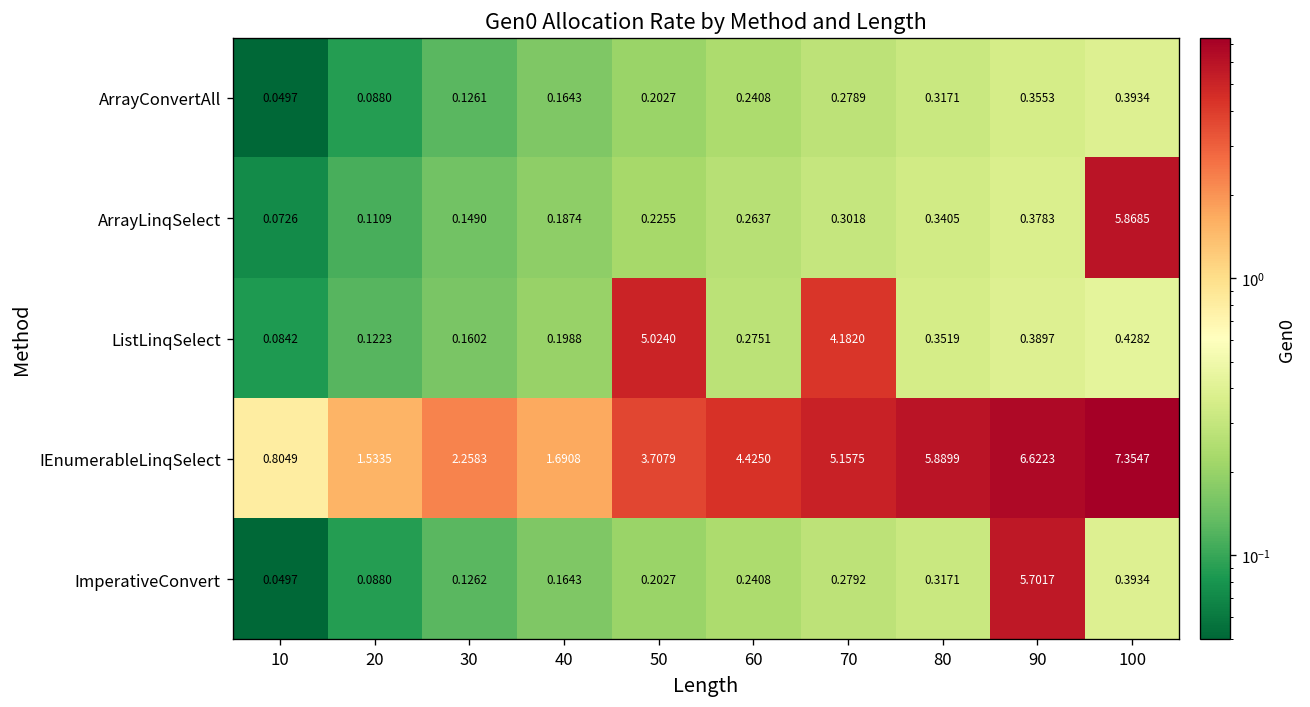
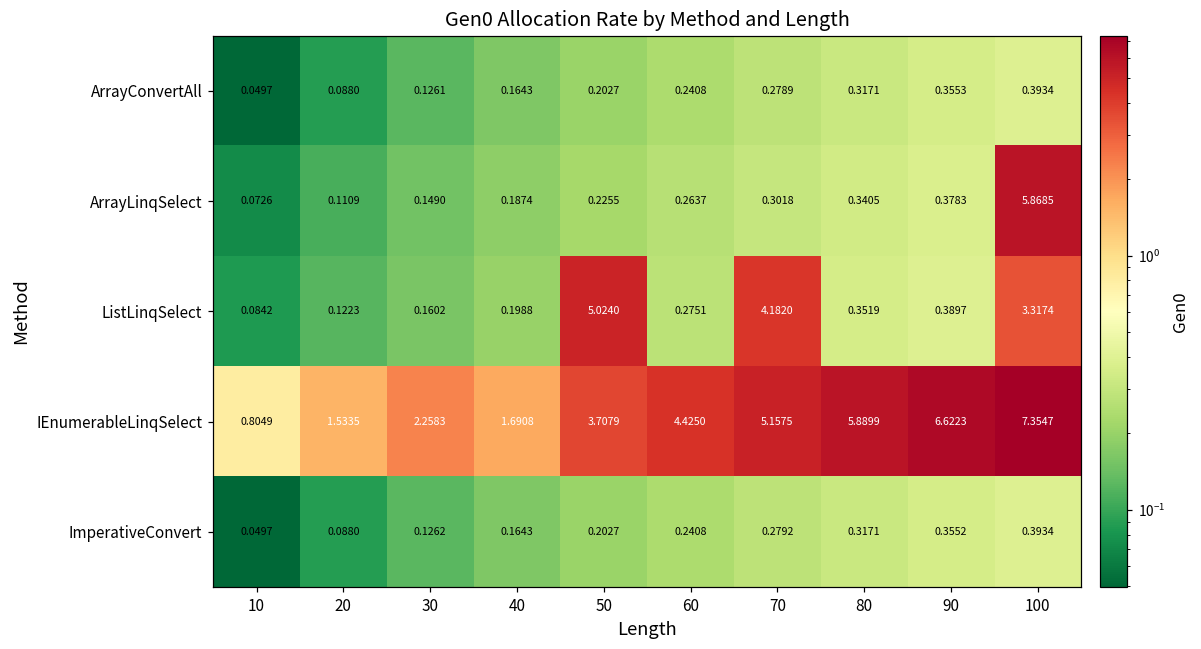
  {
    "ArrayConvertAll": {
      "10": 0.0497,
      "20": 0.0880,
      "30": 0.1261,
      "40": 0.1643,
      "50": 0.2027,
      "60": 0.2408,
      "70": 0.2789,
      "80": 0.3171,
      "90": 0.3553,
      "100": 0.3934
    },
    "ArrayLinqSelect": {
      "10": 0.0726,
      "20": 0.1109,
      "30": 0.1490,
      "40": 0.1874,
      "50": 0.2255,
      "60": 0.2637,
      "70": 0.3018,
      "80": 0.3405,
      "90": 0.3783,
      "100": 5.8685
    },
    "ListLinqSelect": {
      "10": 0.0842,
      "20": 0.1223,
      "30": 0.1602,
      "40": 0.1988,
      "50": 5.0240,
      "60": 0.2751,
      "70": 4.1820,
      "80": 0.3519,
      "90": 0.3897,
-     "100": 0.4282
+     "100": 3.3174
    },
    "IEnumerableLinqSelect": {
      "10": 0.8049,
      "20": 1.5335,
      "30": 2.2583,
      "40": 1.6908,
      "50": 3.7079,
      "60": 4.4250,
      "70": 5.1575,
      "80": 5.8899,
      "90": 6.6223,
      "100": 7.3547
    },
    "ImperativeConvert": {
      "10": 0.0497,
      "20": 0.0880,
      "30": 0.1262,
      "40": 0.1643,
      "50": 0.2027,
      "60": 0.2408,
      "70": 0.2792,
      "80": 0.3171,
-     "90": 5.7017,
+     "90": 0.3552,
      "100": 0.3934
    }
  }
